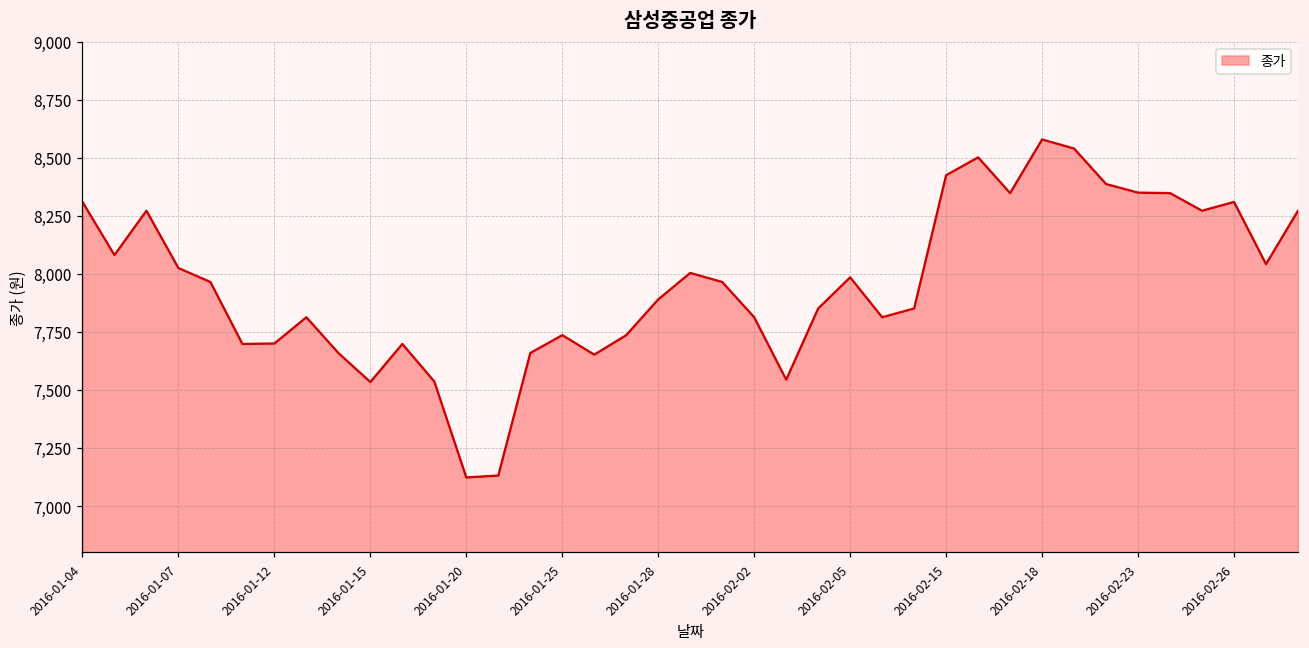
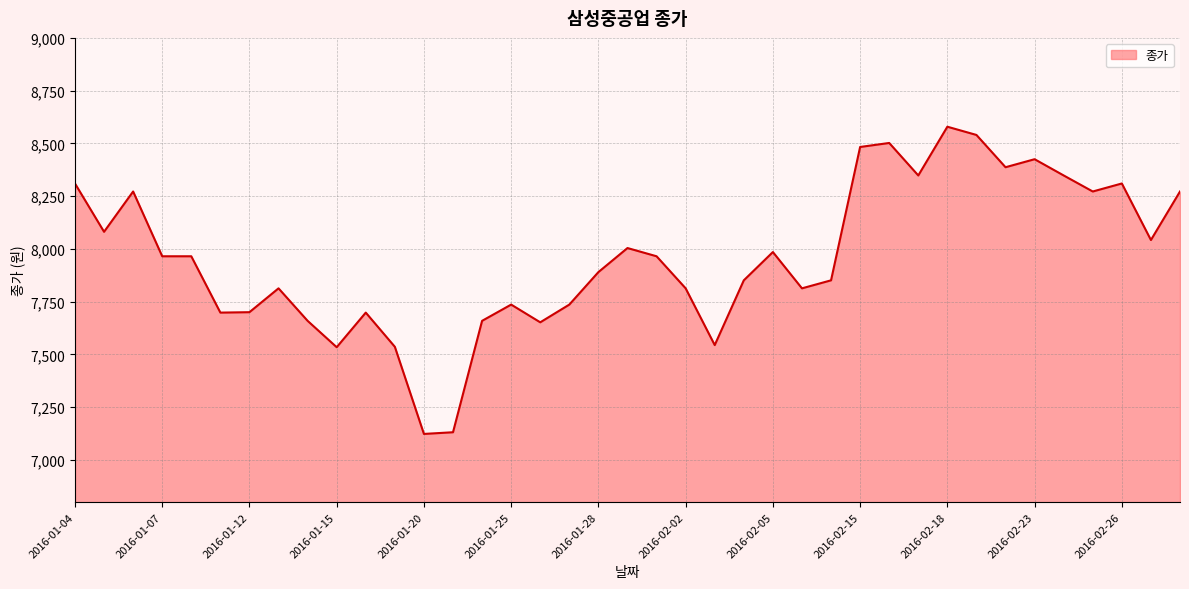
  {
    "2016-01-04": "8,310",
-   "2016-01-07": "8,030",
+   "2016-01-07": "7,970",
    "2016-01-12": "7,700",
    "2016-01-15": "7,530",
    "2016-01-20": "7,120",
    "2016-01-25": "7,740",
    "2016-01-28": "7,890",
    "2016-02-02": "7,810",
    "2016-02-05": "7,990",
-   "2016-02-15": "8,430",
+   "2016-02-15": "8,480",
    "2016-02-18": "8,580",
-   "2016-02-23": "8,350",
+   "2016-02-23": "8,430",
    "2016-02-26": "8,310"
  }
